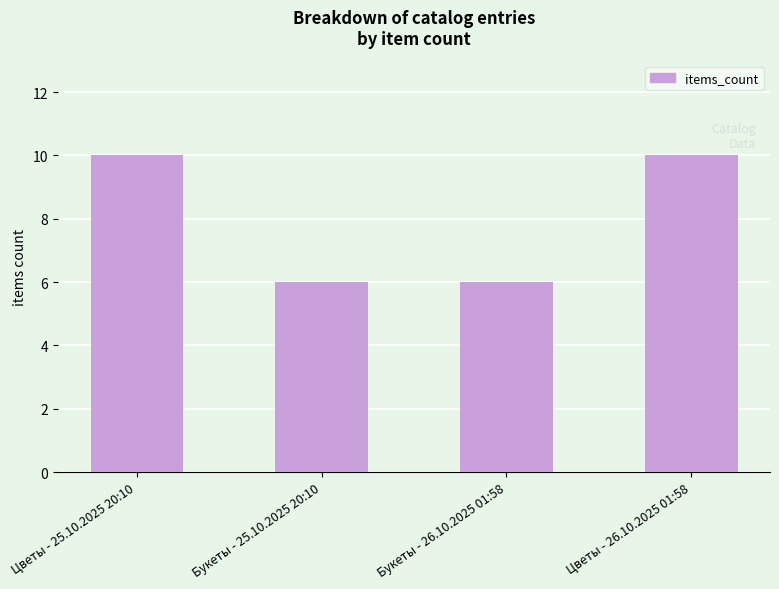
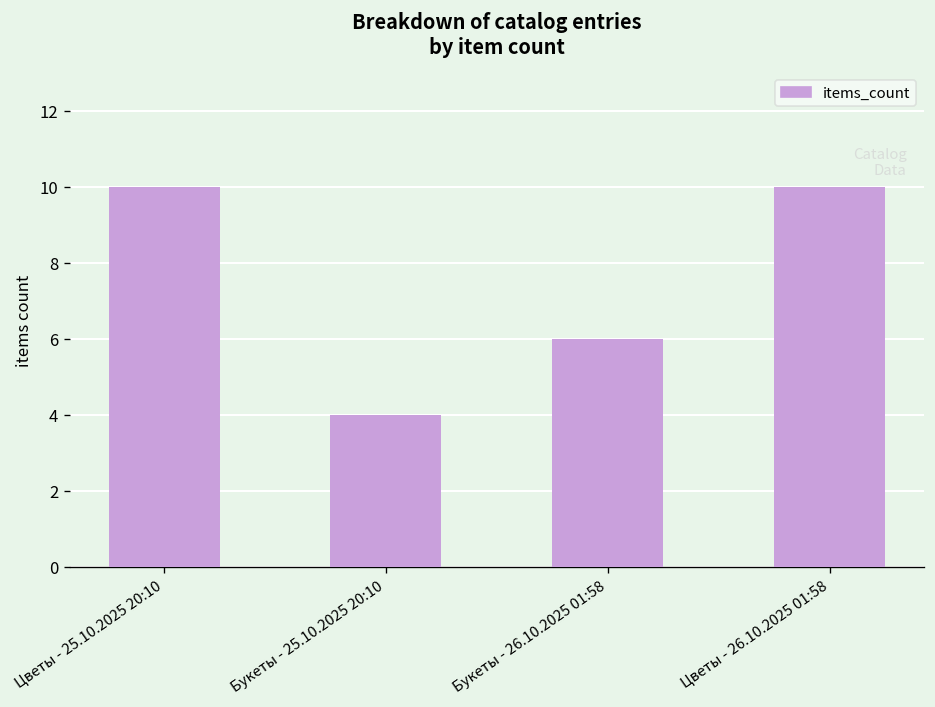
  {
    "Цветы - 25.10.2025 20:10": 10,
-   "Букеты - 25.10.2025 20:10": 6,
+   "Букеты - 25.10.2025 20:10": 4,
    "Букеты - 26.10.2025 01:58": 6,
    "Цветы - 26.10.2025 01:58": 10
  }
